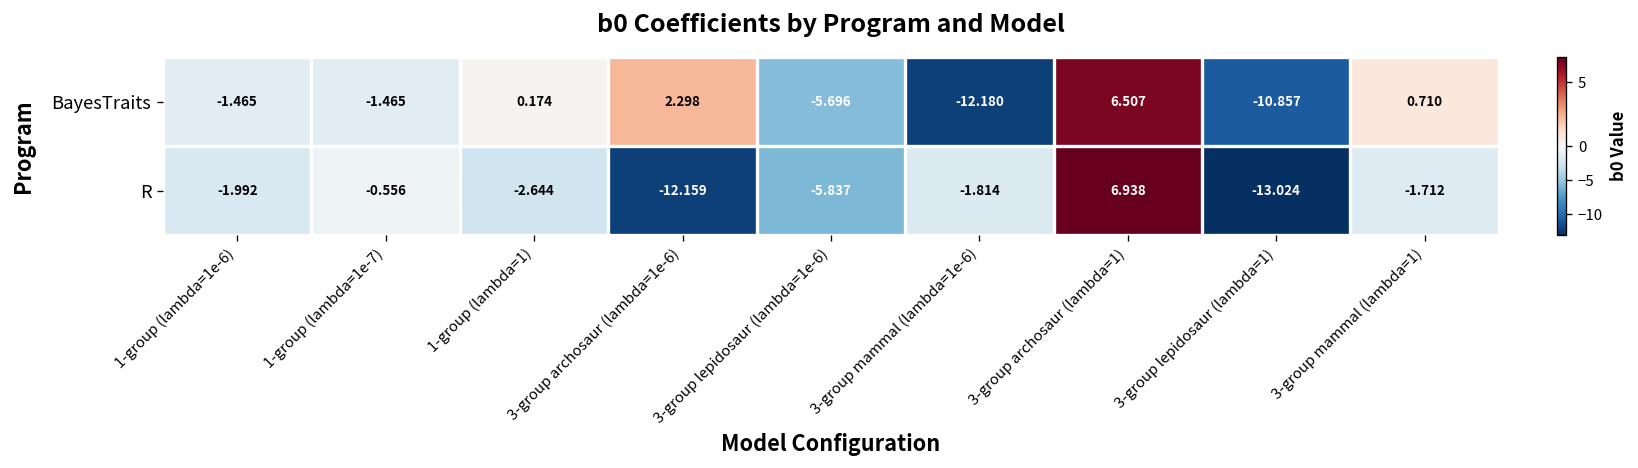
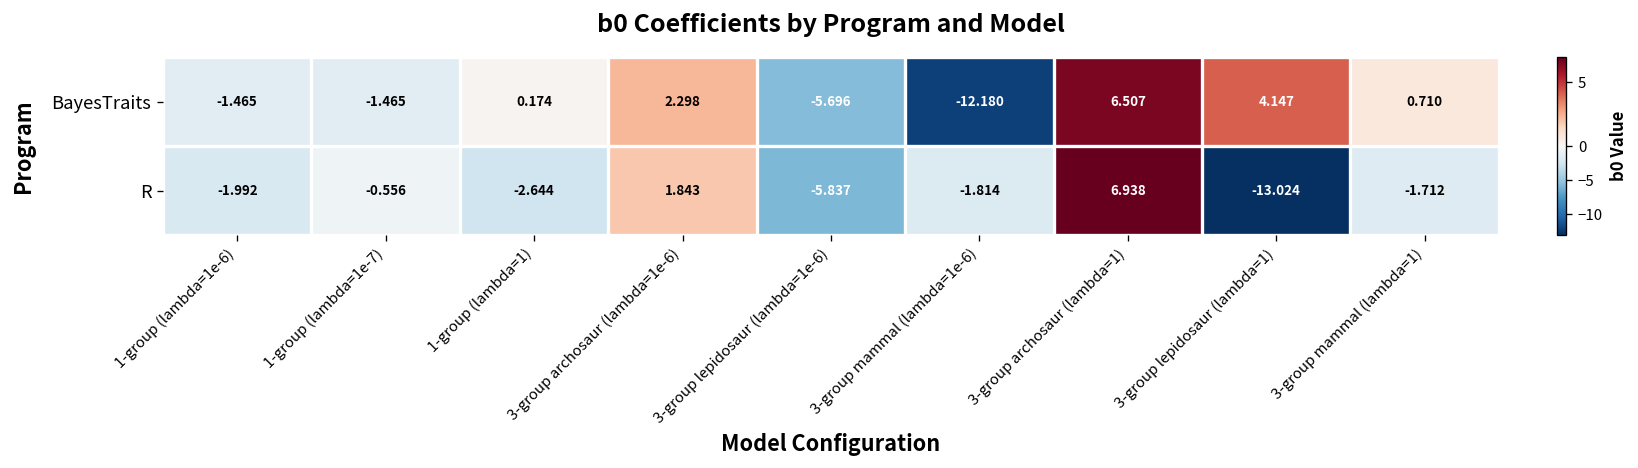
  {
    "BayesTraits": {
      "1-group (lambda=1e-6)": -1.465,
      "1-group (lambda=1e-7)": -1.465,
      "1-group (lambda=1)": 0.174,
      "3-group archosaur (lambda=1e-6)": 2.298,
      "3-group lepidosaur (lambda=1e-6)": -5.696,
      "3-group mammal (lambda=1e-6)": -12.180,
      "3-group archosaur (lambda=1)": 6.507,
-     "3-group lepidosaur (lambda=1)": -10.857,
+     "3-group lepidosaur (lambda=1)": 4.147,
      "3-group mammal (lambda=1)": 0.710
    },
    "R": {
      "1-group (lambda=1e-6)": -1.992,
      "1-group (lambda=1e-7)": -0.556,
      "1-group (lambda=1)": -2.644,
-     "3-group archosaur (lambda=1e-6)": -12.159,
+     "3-group archosaur (lambda=1e-6)": 1.843,
      "3-group lepidosaur (lambda=1e-6)": -5.837,
      "3-group mammal (lambda=1e-6)": -1.814,
      "3-group archosaur (lambda=1)": 6.938,
      "3-group lepidosaur (lambda=1)": -13.024,
      "3-group mammal (lambda=1)": -1.712
    }
  }
